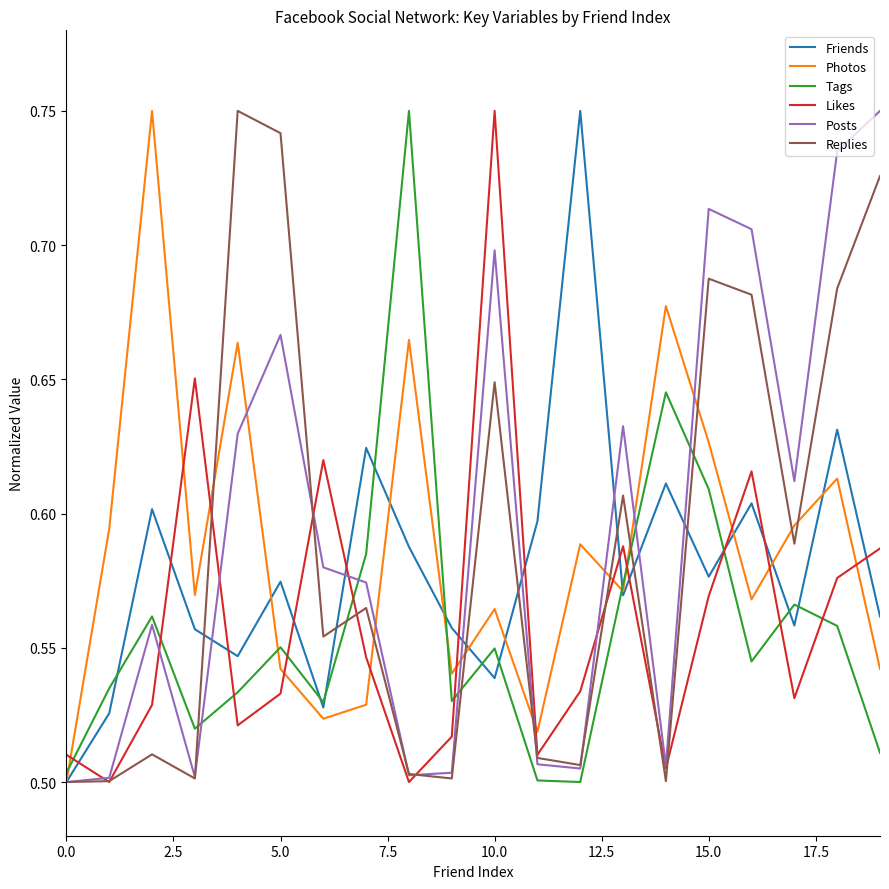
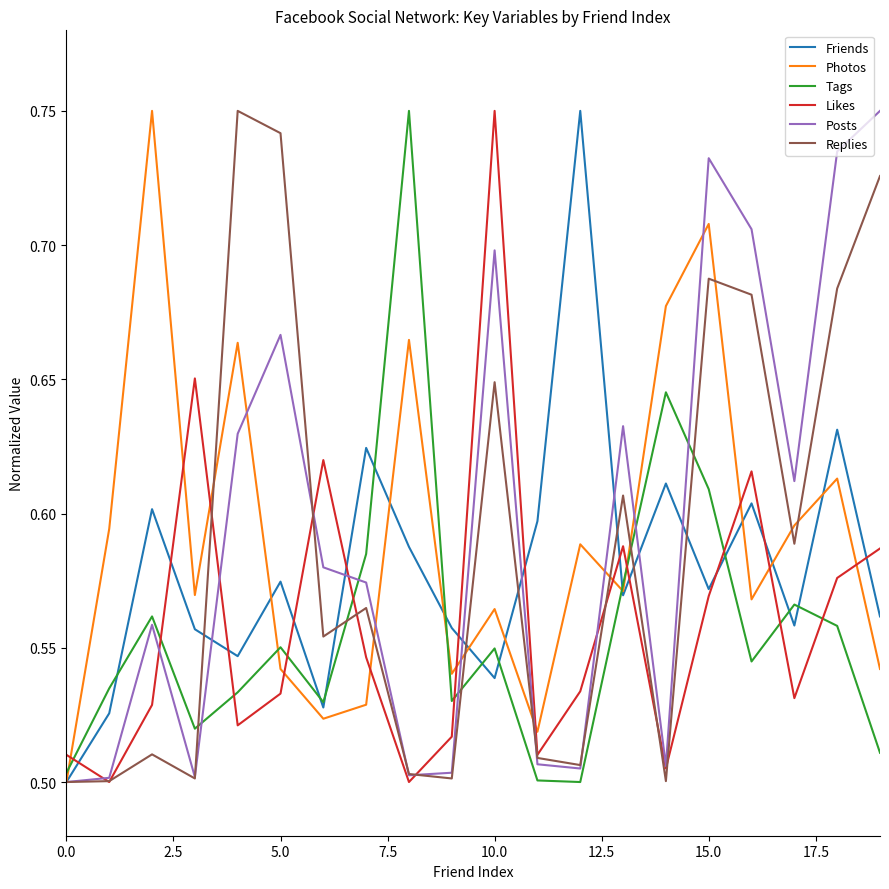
  {
    "Friends": {
      "5.0": 0.575,
      "10.0": 0.539,
-     "15.0": 0.576
+     "15.0": 0.572
    },
    "Photos": {
      "5.0": 0.542,
      "10.0": 0.564,
-     "15.0": 0.627
+     "15.0": 0.708
    },
    "Tags": {
      "0.0": 0.503,
      "5.0": 0.550,
      "10.0": 0.550,
      "15.0": 0.609
    },
    "Likes": {
      "0.0": 0.510,
      "5.0": 0.533,
      "10.0": 0.750,
      "15.0": 0.569
    },
    "Posts": {
      "5.0": 0.667,
      "10.0": 0.698,
-     "15.0": 0.713
+     "15.0": 0.732
    },
    "Replies": {
      "5.0": 0.742,
      "10.0": 0.649,
      "15.0": 0.688
    }
  }
